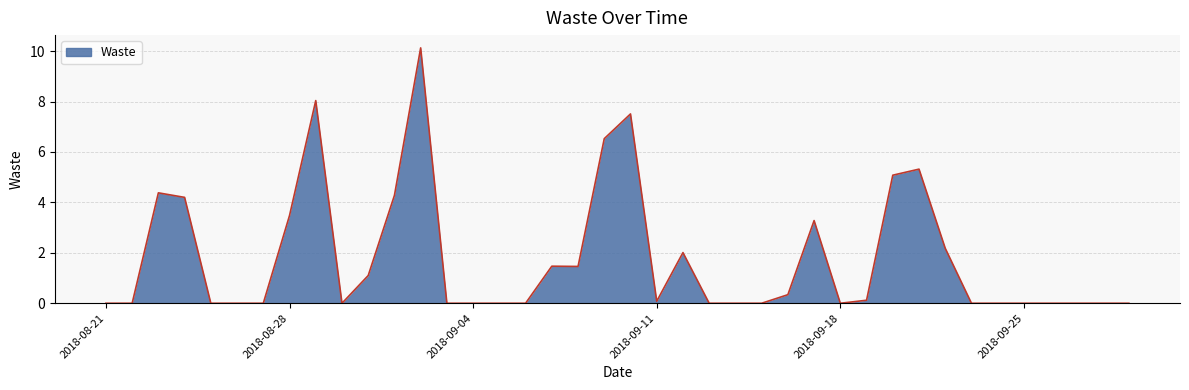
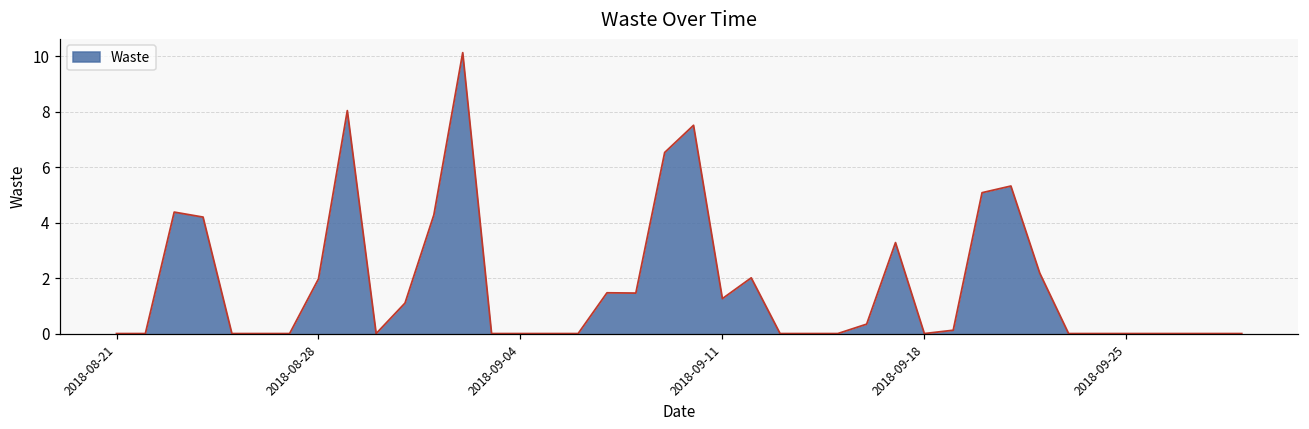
  {
    "2018-08-21": 0.0,
-   "2018-08-28": 3.5,
+   "2018-08-28": 2.0,
    "2018-09-04": 0.0,
-   "2018-09-11": 0.1,
+   "2018-09-11": 1.3,
    "2018-09-18": 0.0,
    "2018-09-25": 0.0
  }
